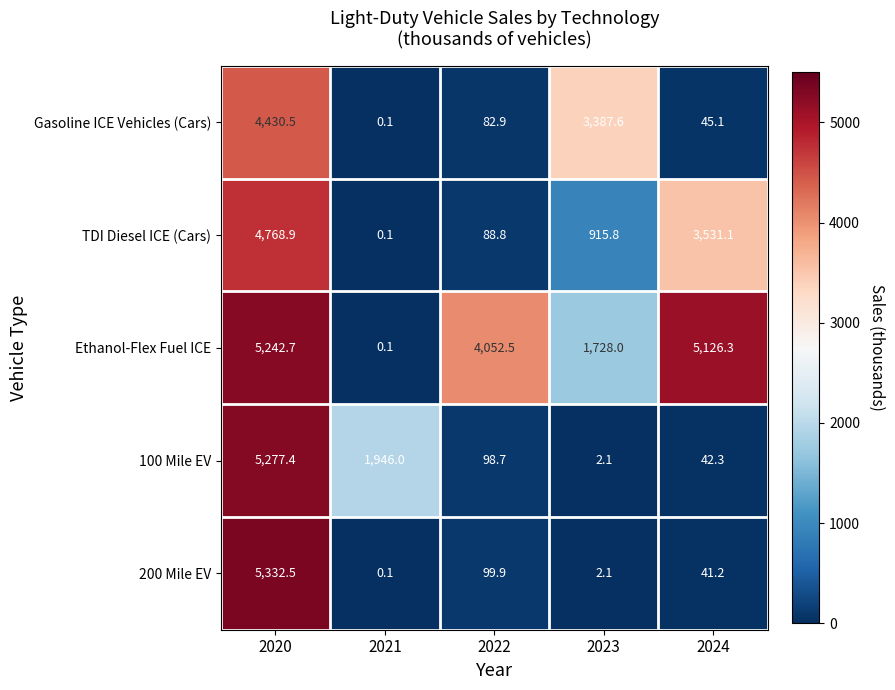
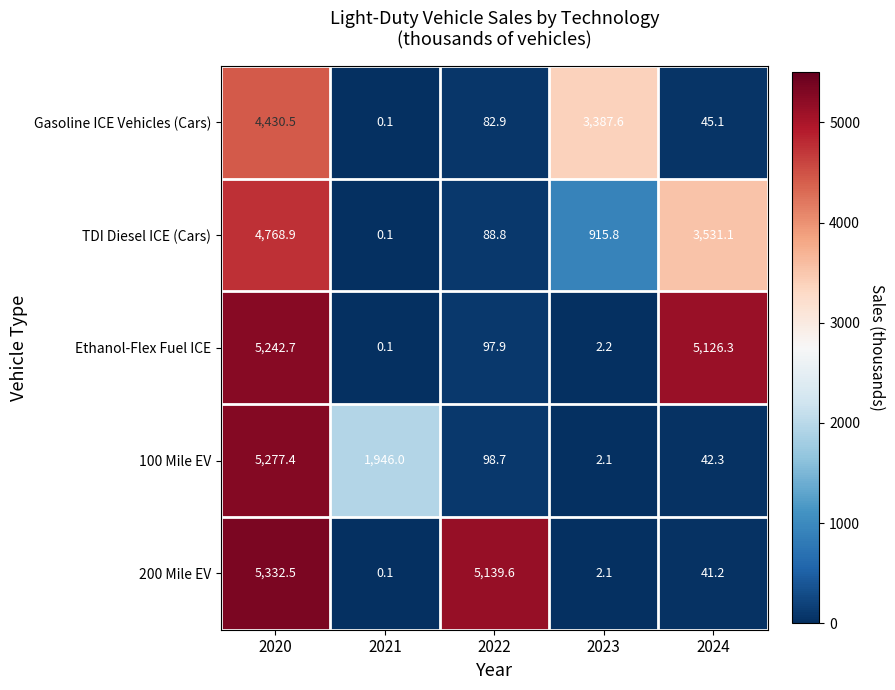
  {
    "Gasoline ICE Vehicles (Cars)": {
      "2020": "4,430.5",
      "2021": "0.1",
      "2022": "82.9",
      "2023": "3,387.6",
      "2024": "45.1"
    },
    "TDI Diesel ICE (Cars)": {
      "2020": "4,768.9",
      "2021": "0.1",
      "2022": "88.8",
      "2023": "915.8",
      "2024": "3,531.1"
    },
    "Ethanol-Flex Fuel ICE": {
      "2020": "5,242.7",
      "2021": "0.1",
-     "2022": "4,052.5",
-     "2023": "1,728.0",
+     "2022": "97.9",
+     "2023": "2.2",
      "2024": "5,126.3"
    },
    "100 Mile EV": {
      "2020": "5,277.4",
      "2021": "1,946.0",
      "2022": "98.7",
      "2023": "2.1",
      "2024": "42.3"
    },
    "200 Mile EV": {
      "2020": "5,332.5",
      "2021": "0.1",
-     "2022": "99.9",
+     "2022": "5,139.6",
      "2023": "2.1",
      "2024": "41.2"
    }
  }
